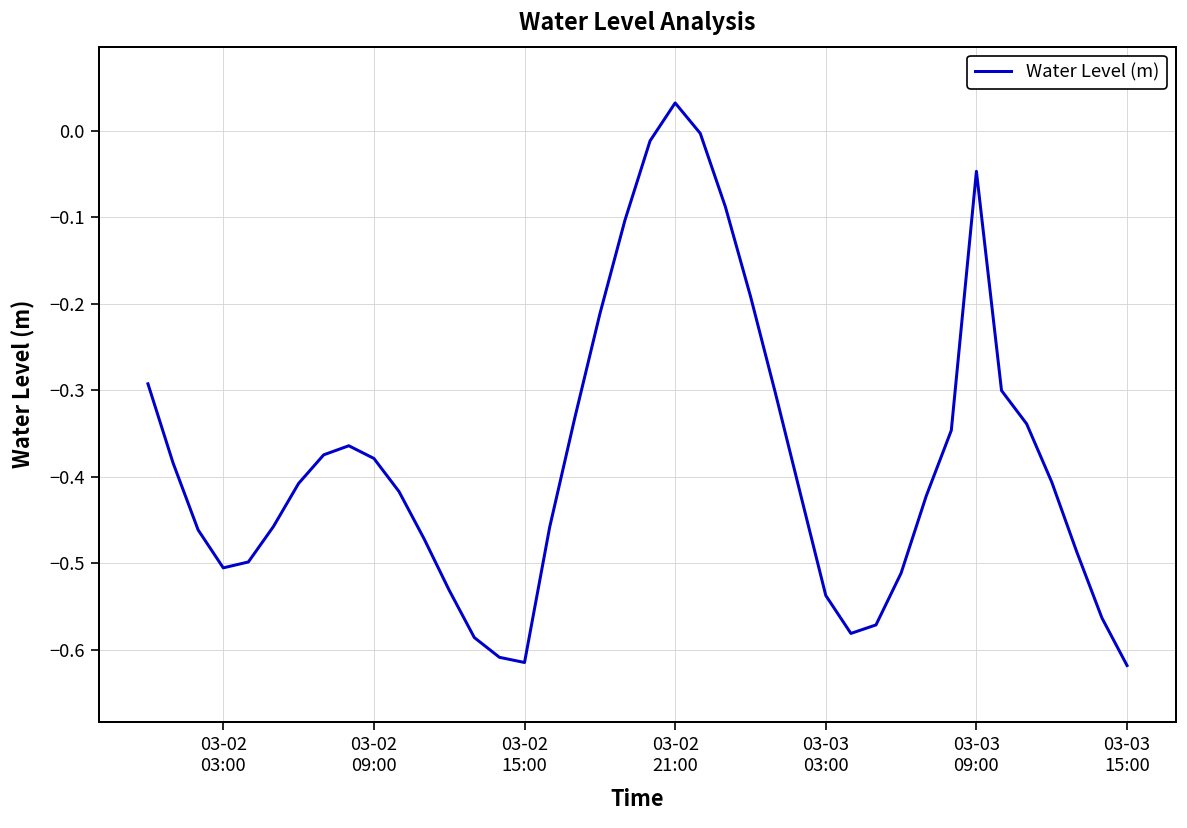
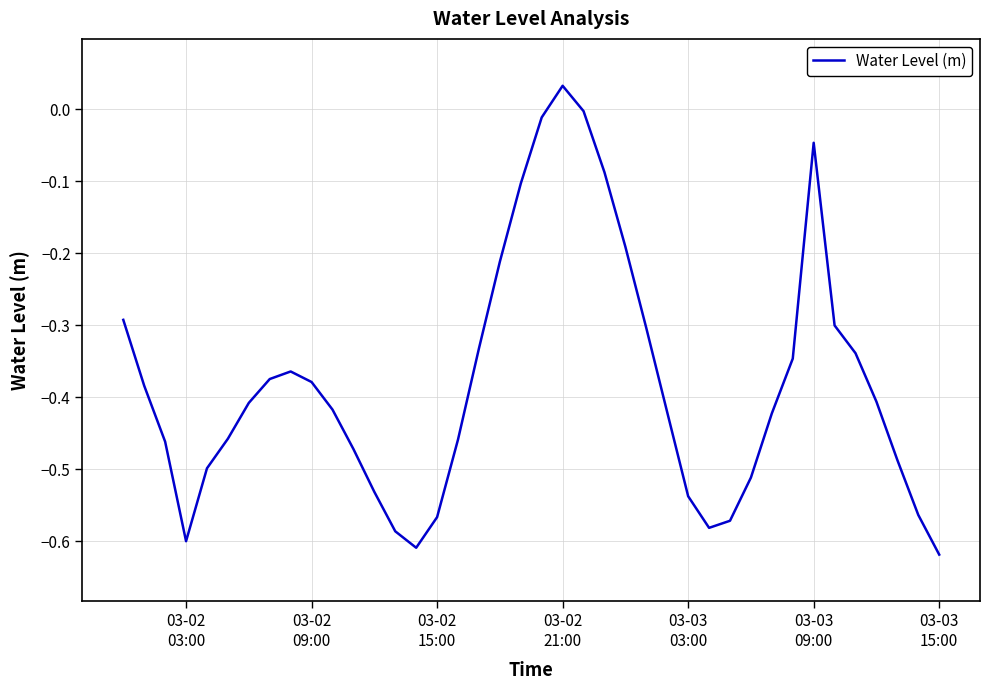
  {
-   "03-02 03:00": -0.51,
+   "03-02 03:00": -0.60,
    "03-02 09:00": -0.38,
-   "03-02 15:00": -0.61,
+   "03-02 15:00": -0.57,
    "03-02 21:00": 0.03,
    "03-03 03:00": -0.54,
    "03-03 09:00": -0.05,
    "03-03 15:00": -0.62
  }
